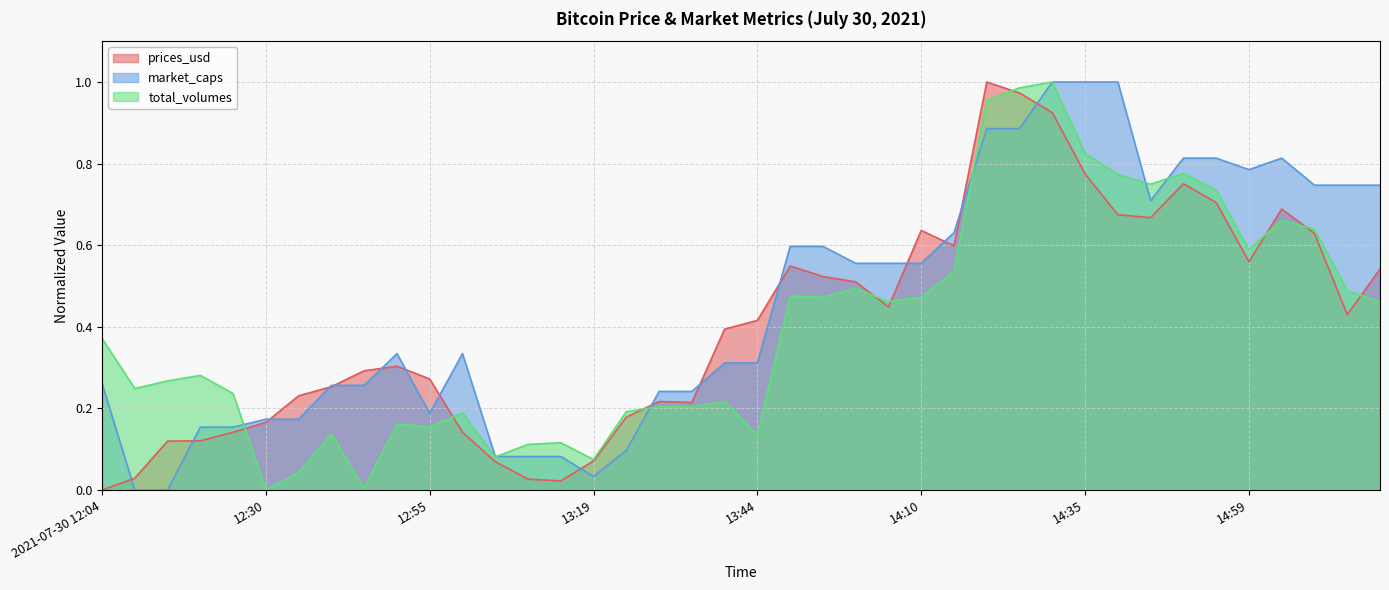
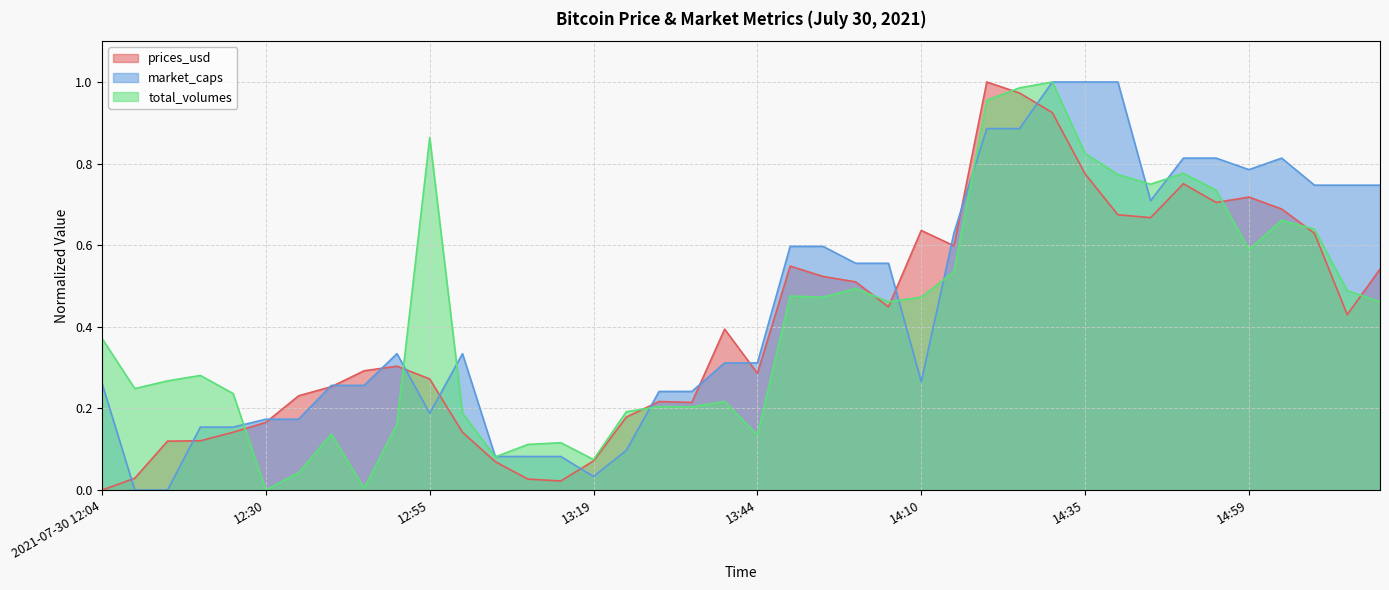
  {
    "prices_usd": {
      "2021-07-30 12:04": 0.00,
      "12:30": 0.17,
      "12:55": 0.27,
-     "13:44": 0.42,
+     "13:44": 0.29,
      "14:10": 0.64,
      "14:35": 0.77,
-     "14:59": 0.56
+     "14:59": 0.72
    },
    "market_caps": {
      "2021-07-30 12:04": 0.26,
      "12:30": 0.17,
      "12:55": 0.19,
      "13:19": 0.03,
      "13:44": 0.31,
-     "14:10": 0.56,
+     "14:10": 0.27,
      "14:35": 1.00,
      "14:59": 0.79
    },
    "total_volumes": {
      "2021-07-30 12:04": 0.37,
      "12:30": 0.00,
-     "12:55": 0.16,
+     "12:55": 0.86,
      "13:44": 0.14,
      "14:10": 0.47,
      "14:35": 0.82,
      "14:59": 0.59
    }
  }
